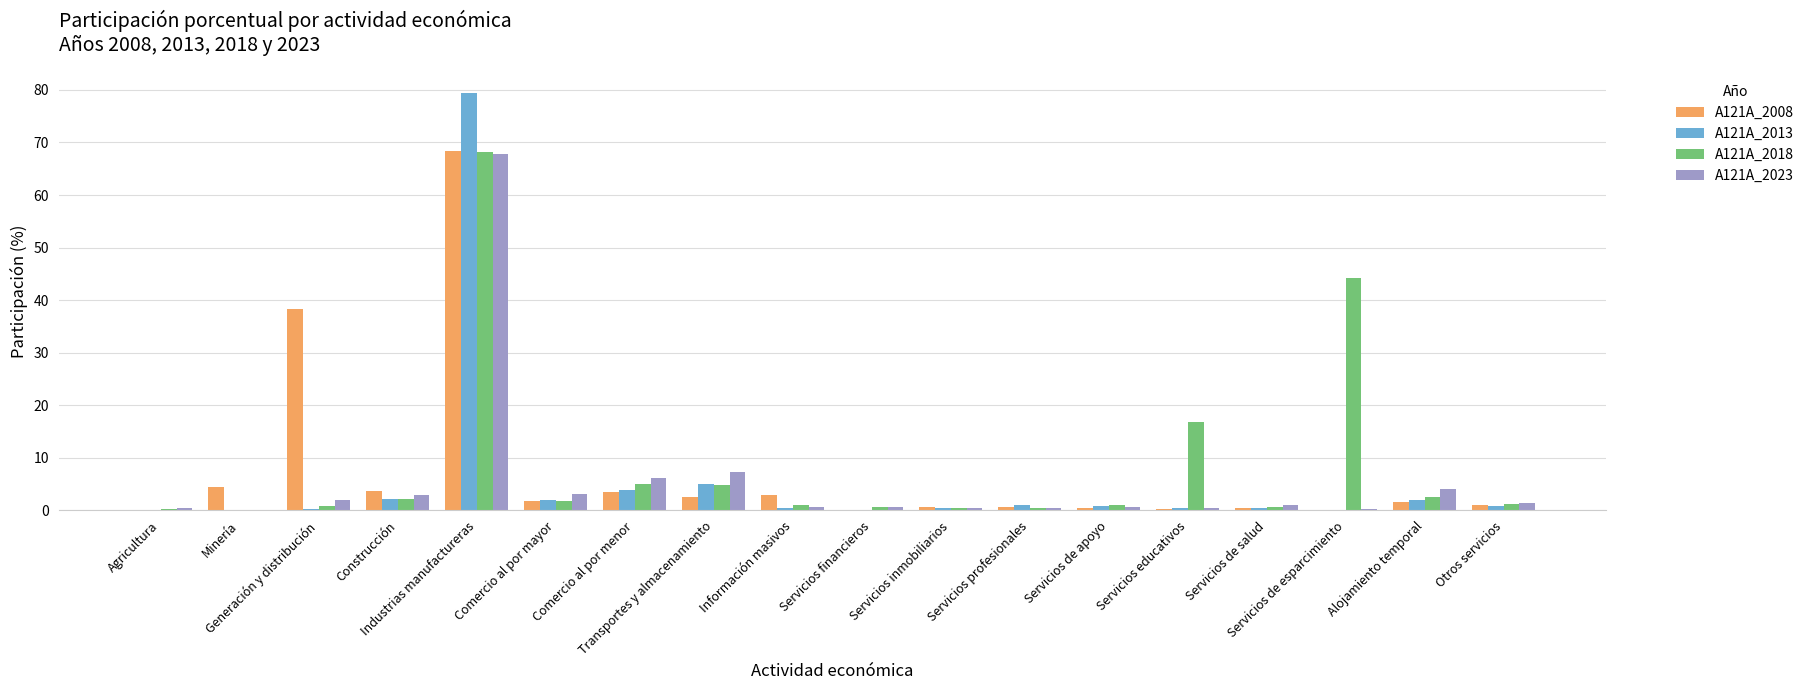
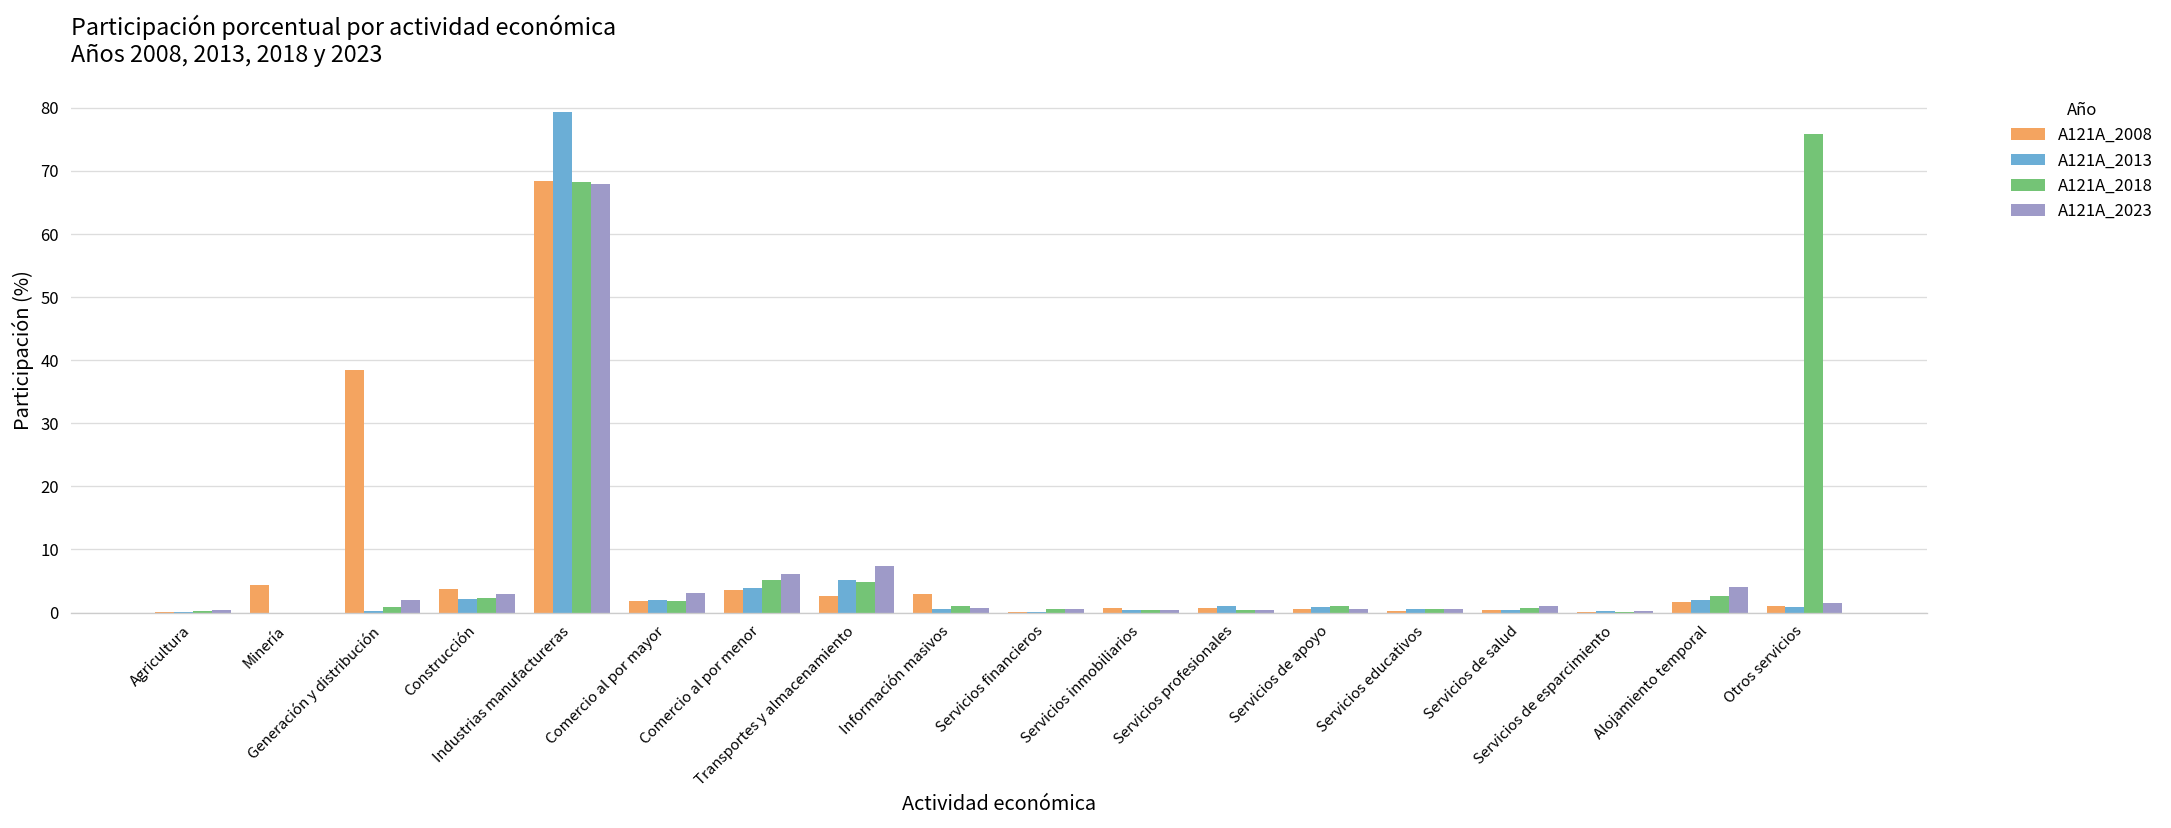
  {
    "A121A_2008": {
      "Minería": 4,
      "Generación y distribución": 38,
      "Construcción": 4,
      "Industrias manufactureras": 68,
      "Comercio al por mayor": 2,
      "Comercio al por menor": 4,
      "Transportes y almacenamiento": 3,
      "Información masivos": 3,
      "Servicios inmobiliarios": 1,
      "Servicios profesionales": 1,
      "Servicios de apoyo": 0,
      "Alojamiento temporal": 2,
      "Otros servicios": 1
    },
    "A121A_2018": {
      "Minería": 0,
      "Generación y distribución": 1,
      "Construcción": 2,
      "Industrias manufactureras": 68,
      "Comercio al por mayor": 2,
      "Comercio al por menor": 5,
      "Transportes y almacenamiento": 5,
      "Información masivos": 1,
      "Servicios financieros": 1,
      "Servicios de apoyo": 1,
-     "Servicios educativos": 17,
+     "Servicios educativos": 1,
      "Servicios de salud": 1,
-     "Servicios de esparcimiento": 44,
+     "Servicios de esparcimiento": 0,
      "Alojamiento temporal": 3,
-     "Otros servicios": 1
+     "Otros servicios": 76
    }
  }
